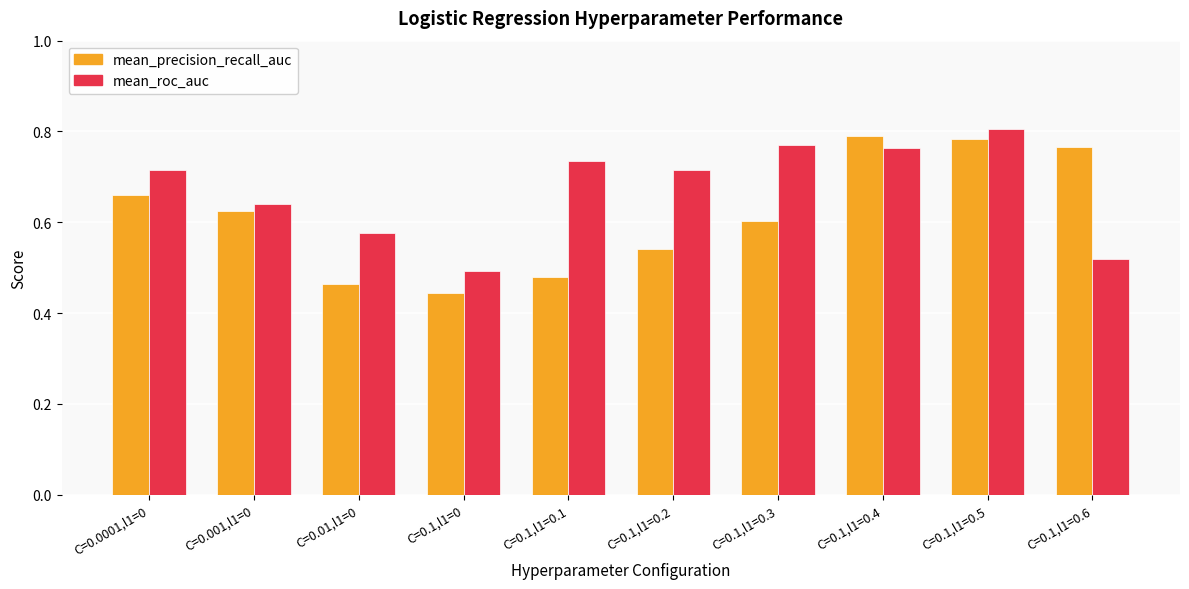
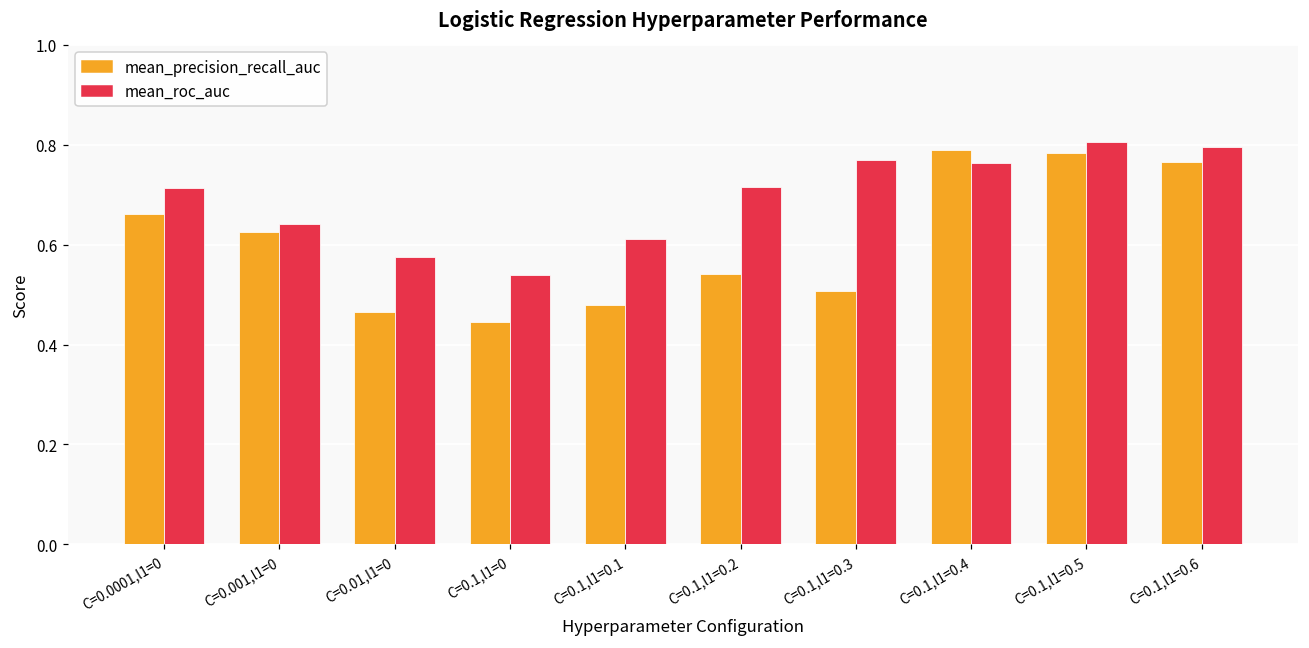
  {
    "mean_precision_recall_auc": {
      "C=0.0001,l1=0": 0.66,
      "C=0.001,l1=0": 0.63,
      "C=0.01,l1=0": 0.46,
      "C=0.1,l1=0": 0.44,
      "C=0.1,l1=0.1": 0.48,
      "C=0.1,l1=0.2": 0.54,
-     "C=0.1,l1=0.3": 0.60,
+     "C=0.1,l1=0.3": 0.51,
      "C=0.1,l1=0.4": 0.79,
      "C=0.1,l1=0.5": 0.78,
      "C=0.1,l1=0.6": 0.77
    },
    "mean_roc_auc": {
      "C=0.0001,l1=0": 0.71,
      "C=0.001,l1=0": 0.64,
      "C=0.01,l1=0": 0.58,
-     "C=0.1,l1=0": 0.49,
-     "C=0.1,l1=0.1": 0.73,
+     "C=0.1,l1=0": 0.54,
+     "C=0.1,l1=0.1": 0.61,
      "C=0.1,l1=0.2": 0.72,
      "C=0.1,l1=0.3": 0.77,
      "C=0.1,l1=0.4": 0.76,
      "C=0.1,l1=0.5": 0.81,
-     "C=0.1,l1=0.6": 0.52
+     "C=0.1,l1=0.6": 0.80
    }
  }
